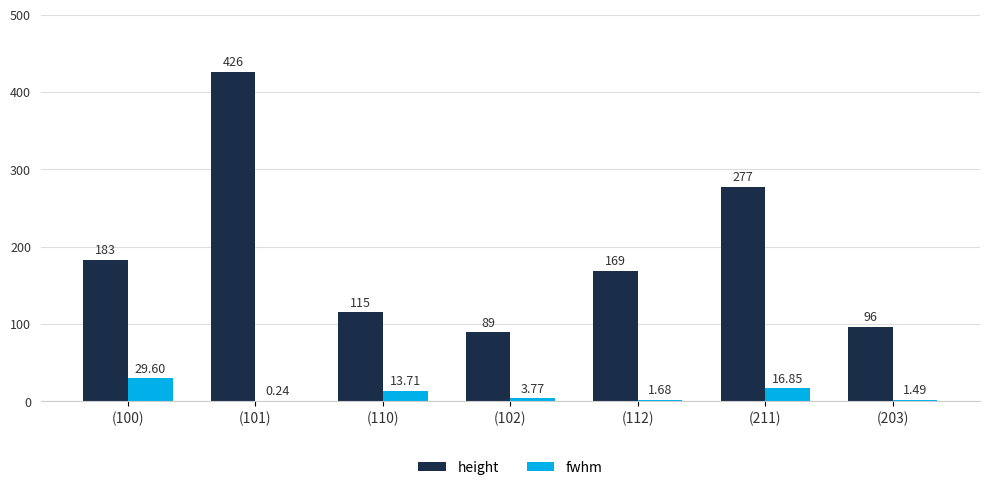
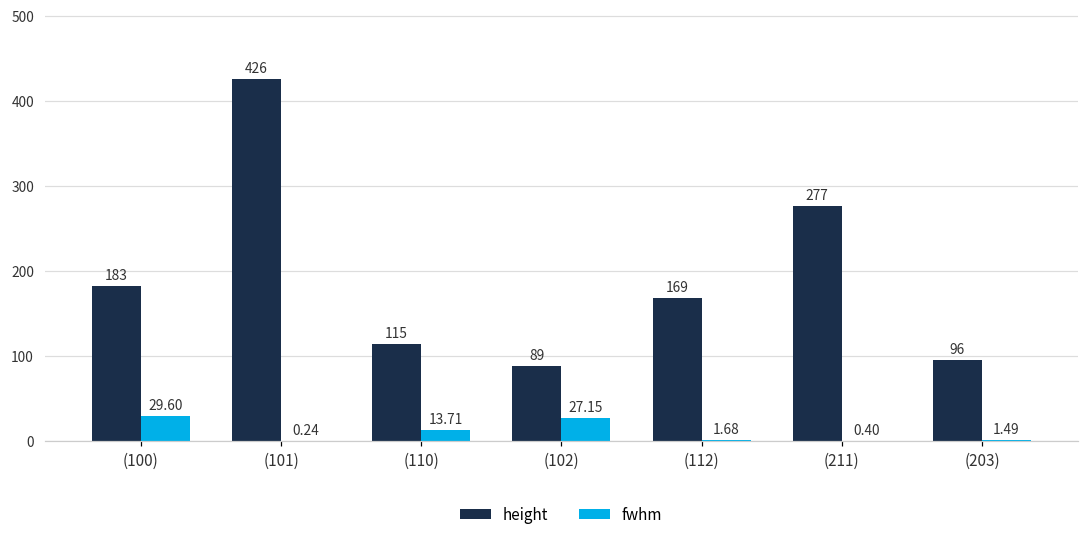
  {
    "height": {
      "(100)": 183,
      "(101)": 426,
      "(110)": 115,
      "(102)": 89,
      "(112)": 169,
      "(211)": 277,
      "(203)": 96
    },
    "fwhm": {
      "(100)": 29.60,
      "(101)": 0.24,
      "(110)": 13.71,
-     "(102)": 3.77,
+     "(102)": 27.15,
      "(112)": 1.68,
-     "(211)": 16.85,
+     "(211)": 0.40,
      "(203)": 1.49
    }
  }
